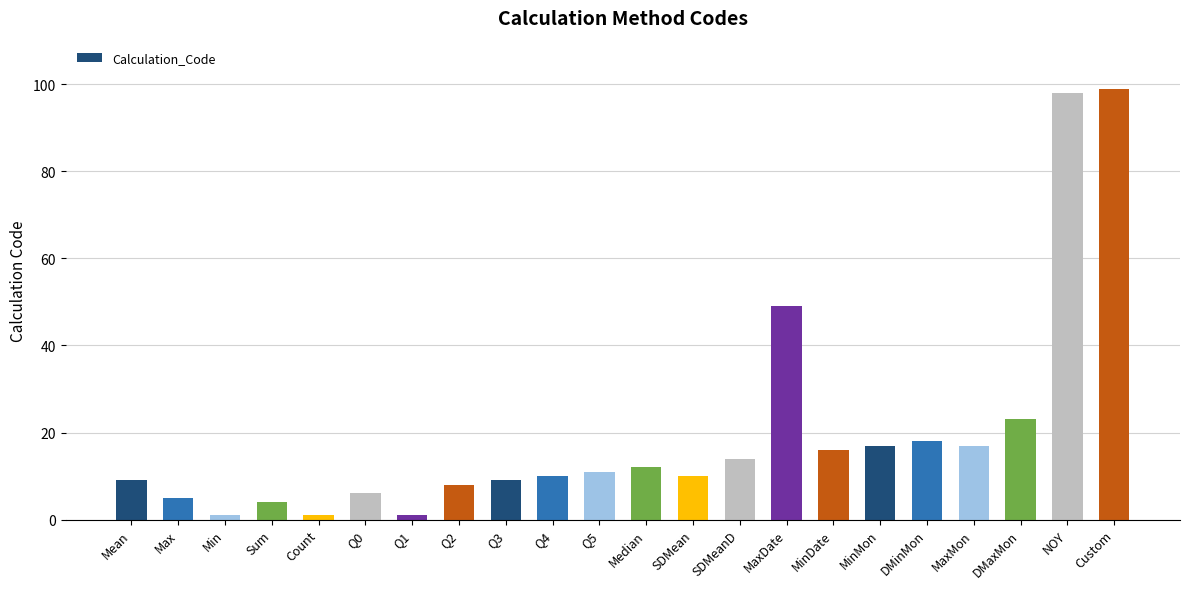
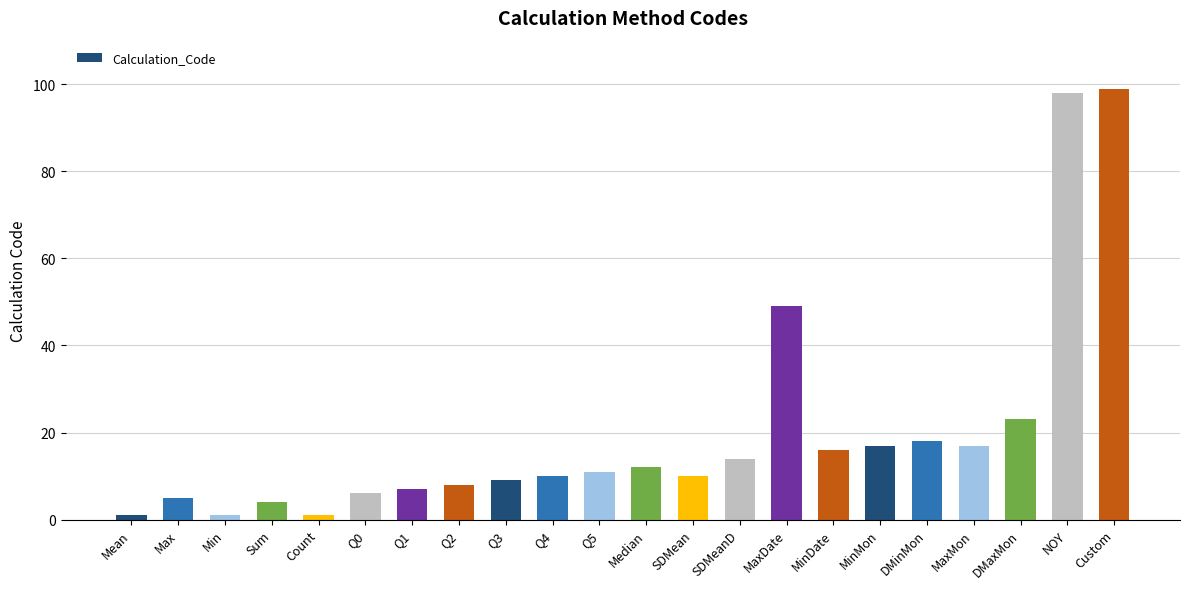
  {
-   "Mean": 9,
+   "Mean": 1,
    "Max": 5,
    "Min": 1,
    "Sum": 4,
    "Count": 1,
    "Q0": 6,
-   "Q1": 1,
+   "Q1": 7,
    "Q2": 8,
    "Q3": 9,
    "Q4": 10,
    "Q5": 11,
    "Median": 12,
    "SDMean": 10,
    "SDMeanD": 14,
    "MaxDate": 49,
    "MinDate": 16,
    "MinMon": 17,
    "DMinMon": 18,
    "MaxMon": 17,
    "DMaxMon": 23,
    "NOY": 98,
    "Custom": 99
  }
